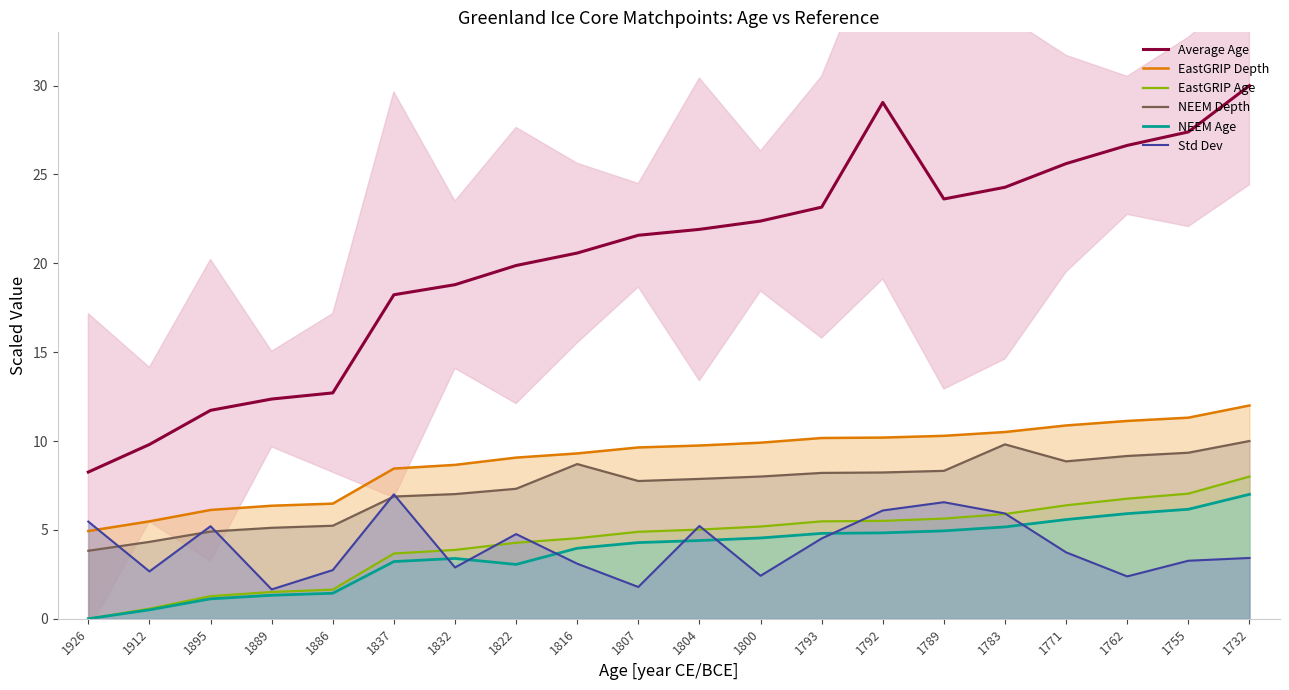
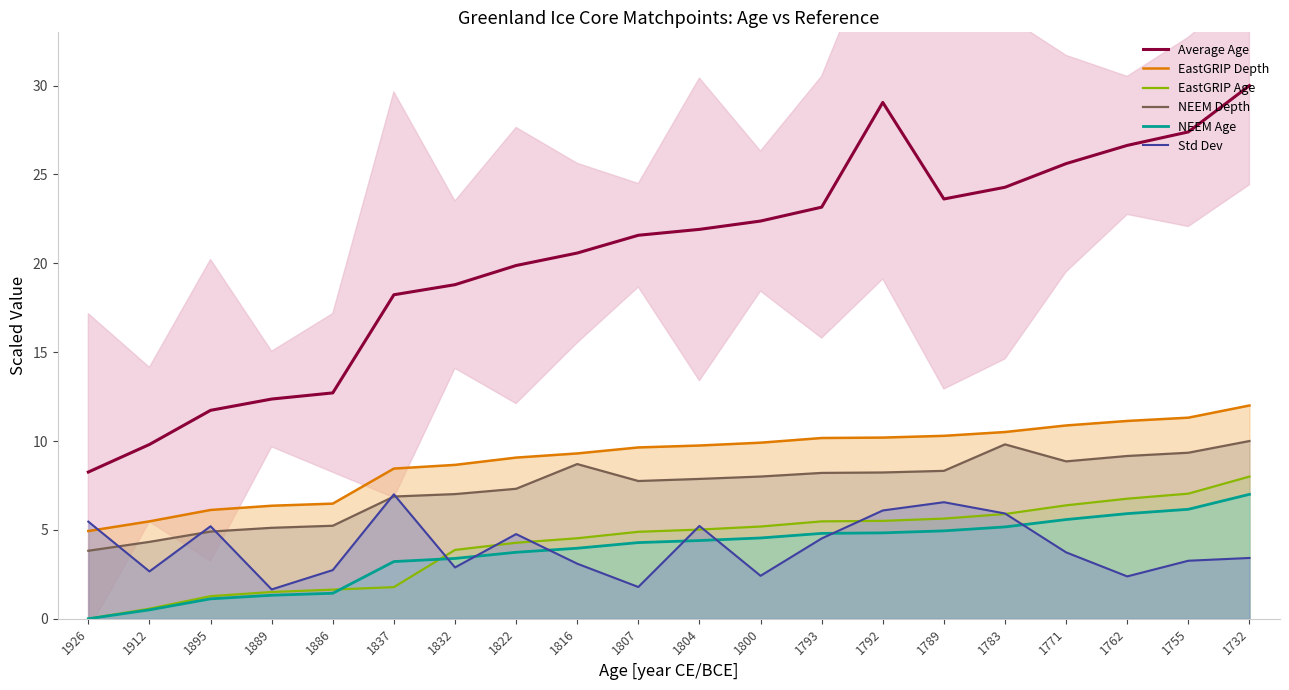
  {
    "Average Age": {
      "1926": 8.3,
      "1912": 9.8,
      "1895": 11.7,
      "1889": 12.4,
      "1886": 12.7,
      "1837": 18.2,
      "1832": 18.8,
      "1822": 19.9,
      "1816": 20.6,
      "1807": 21.6,
      "1804": 21.9,
      "1800": 22.4,
      "1793": 23.2,
      "1792": 29.1,
      "1789": 23.6,
      "1783": 24.3,
      "1771": 25.6,
      "1762": 26.6,
      "1755": 27.4,
      "1732": 30.0
    },
    "EastGRIP Depth": {
      "1926": 4.9,
      "1912": 5.5,
      "1895": 6.1,
      "1889": 6.4,
      "1886": 6.5,
      "1837": 8.4,
      "1832": 8.7,
      "1822": 9.1,
      "1816": 9.3,
      "1807": 9.6,
      "1804": 9.7,
      "1800": 9.9,
      "1793": 10.2,
      "1792": 10.2,
      "1789": 10.3,
      "1783": 10.5,
      "1771": 10.9,
      "1762": 11.1,
      "1755": 11.3,
      "1732": 12.0
    },
    "EastGRIP Age": {
      "1895": 1.3,
      "1889": 1.5,
      "1886": 1.6,
-     "1837": 3.7,
+     "1837": 1.8,
      "1832": 3.9,
      "1822": 4.3,
      "1816": 4.5,
      "1807": 4.9,
      "1804": 5.0,
      "1800": 5.2,
      "1793": 5.5,
      "1792": 5.5,
      "1789": 5.6,
      "1771": 6.4,
      "1762": 6.8,
      "1755": 7.0,
      "1732": 8.0
    },
    "NEEM Depth": {
      "1926": 3.8,
      "1912": 4.3,
      "1895": 4.9,
      "1889": 5.1,
      "1886": 5.2,
      "1832": 7.0,
      "1822": 7.3,
      "1816": 8.7,
      "1807": 7.8,
      "1804": 7.9,
      "1800": 8.0,
      "1793": 8.2,
      "1792": 8.2,
      "1789": 8.3,
      "1783": 9.8,
      "1771": 8.9,
      "1762": 9.2,
      "1755": 9.3,
      "1732": 10.0
    },
    "NEEM Age": {
      "1895": 1.1,
      "1889": 1.3,
      "1886": 1.4,
      "1837": 3.2,
      "1832": 3.4,
-     "1822": 3.1,
+     "1822": 3.7,
      "1816": 4.0,
      "1807": 4.3,
      "1804": 4.4,
      "1800": 4.5,
      "1793": 4.8,
      "1792": 4.8,
      "1789": 4.9,
      "1783": 5.2,
      "1771": 5.6,
      "1762": 5.9,
      "1755": 6.2,
      "1732": 7.0
    },
    "Std Dev": {
      "1926": 5.5,
      "1912": 2.7,
      "1895": 5.2,
      "1889": 1.6,
      "1886": 2.7,
      "1832": 2.9,
      "1822": 4.8,
      "1816": 3.1,
      "1807": 1.8,
      "1804": 5.2,
      "1800": 2.4,
      "1793": 4.5,
      "1792": 6.1,
      "1789": 6.6,
      "1771": 3.7,
      "1762": 2.4,
      "1755": 3.3,
      "1732": 3.4
    }
  }
